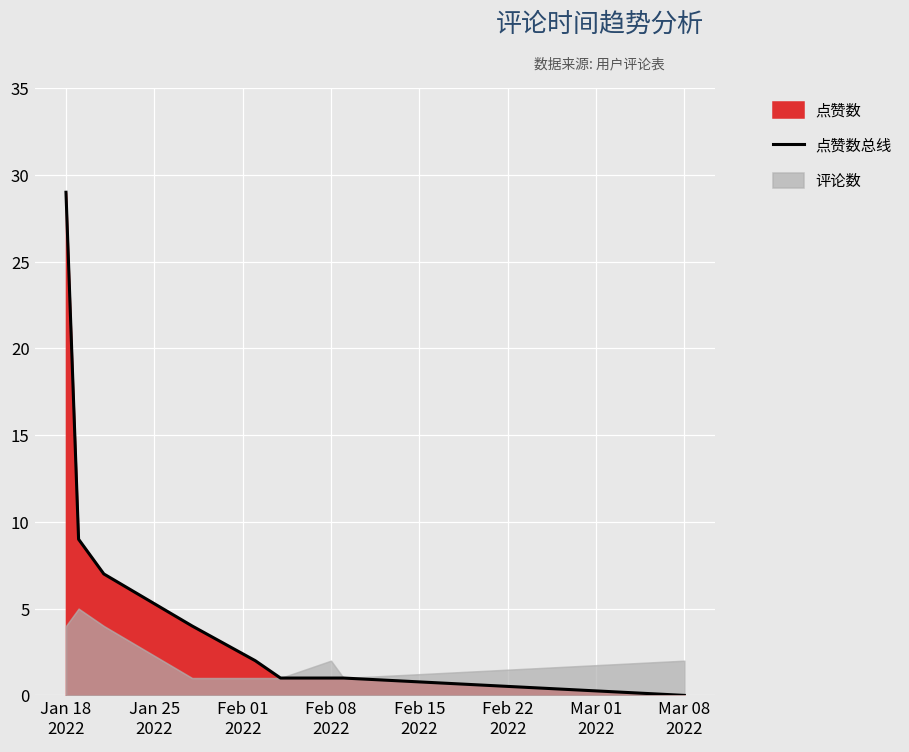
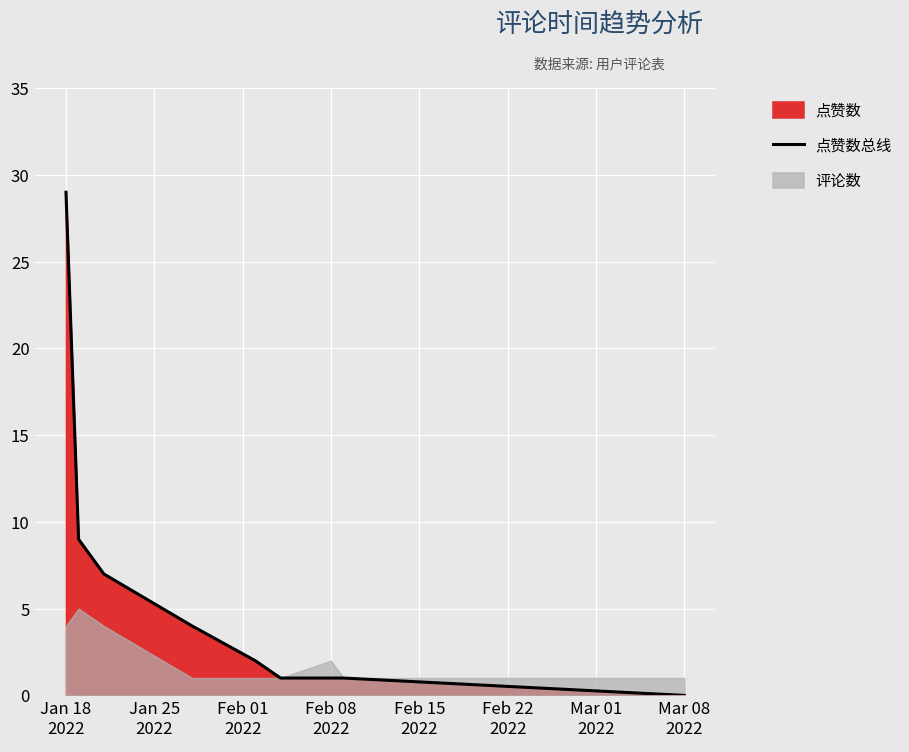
  {
    "点赞数": {
      "Jan 18 2022": 29,
      "Feb 08 2022": 1,
      "Mar 08 2022": 0
    },
    "评论数": {
      "Jan 18 2022": 4,
      "Feb 08 2022": 2,
-     "Mar 08 2022": 2
+     "Mar 08 2022": 1
    }
  }
